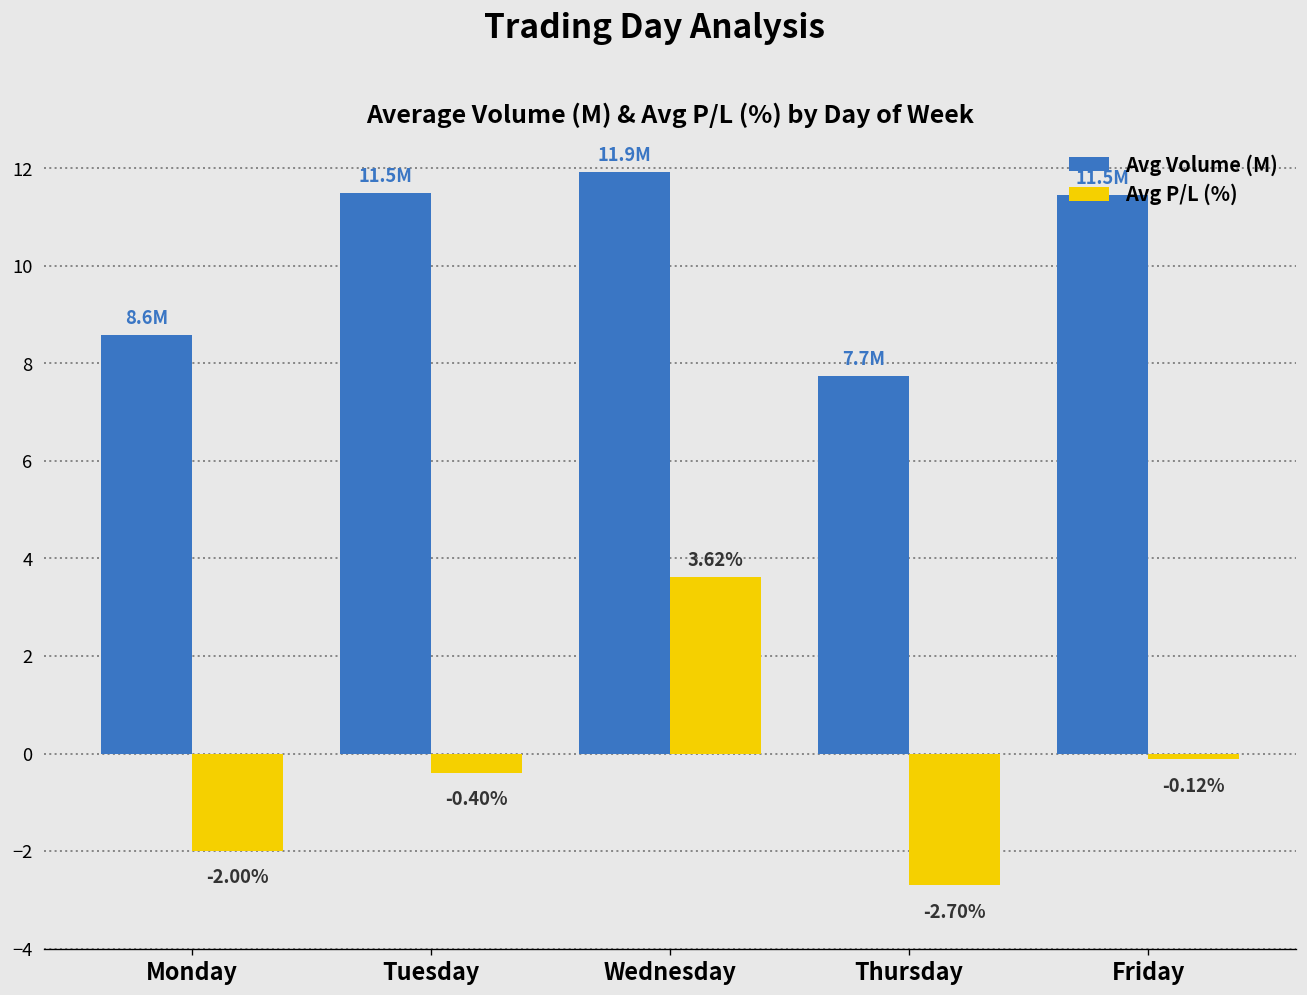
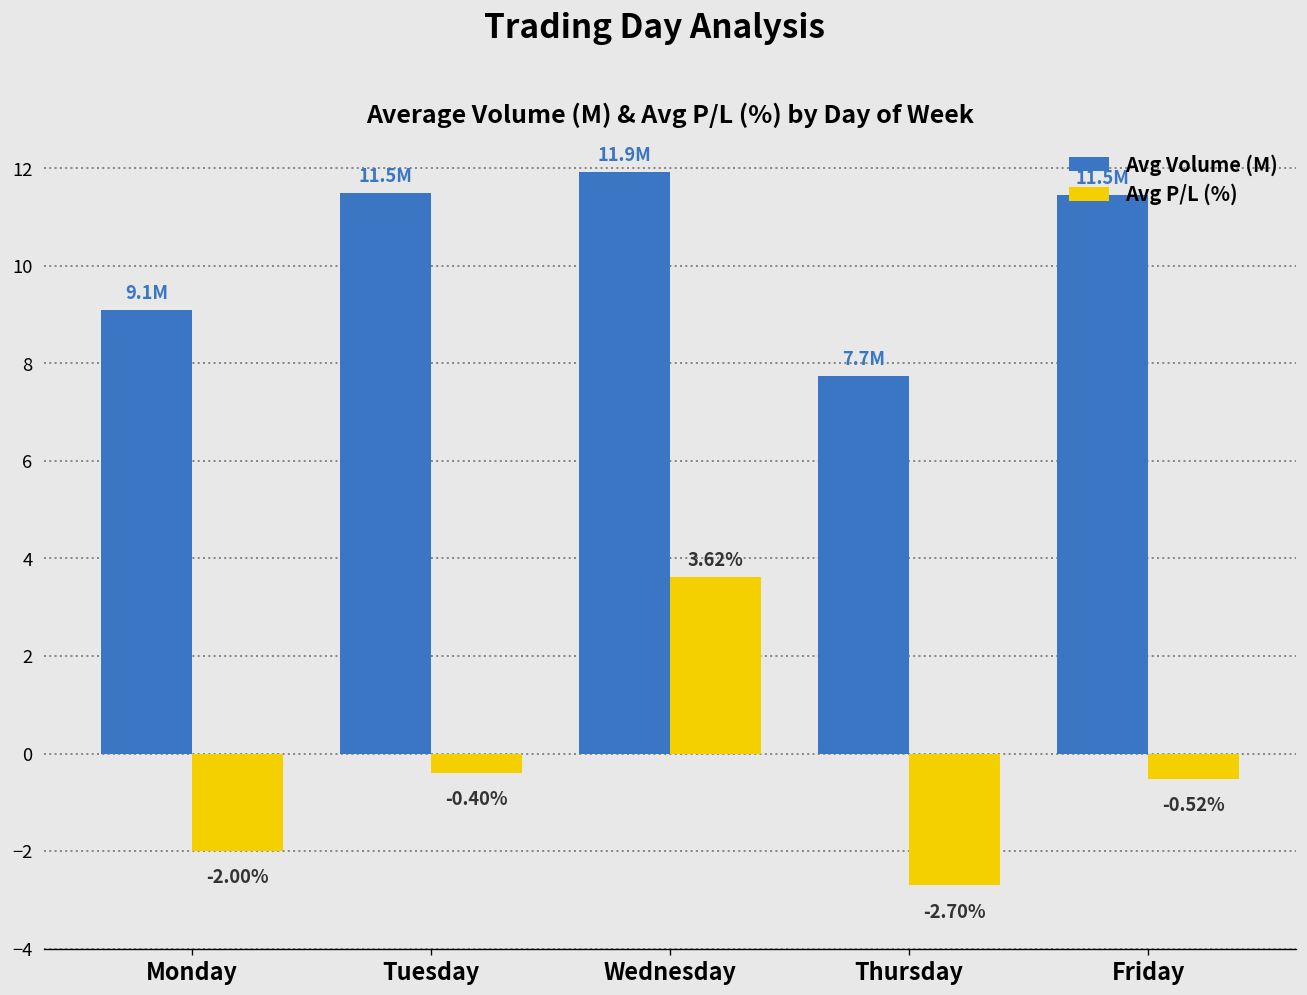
  {
    "Avg Volume (M)": {
-     "Monday": "8.6M",
+     "Monday": "9.1M",
      "Tuesday": "11.5M",
      "Wednesday": "11.9M",
      "Thursday": "7.7M",
      "Friday": "11.5M"
    },
    "Avg P/L (%)": {
      "Monday": "-2.00%",
      "Tuesday": "-0.40%",
      "Wednesday": "3.62%",
      "Thursday": "-2.70%",
-     "Friday": "-0.12%"
+     "Friday": "-0.52%"
    }
  }
